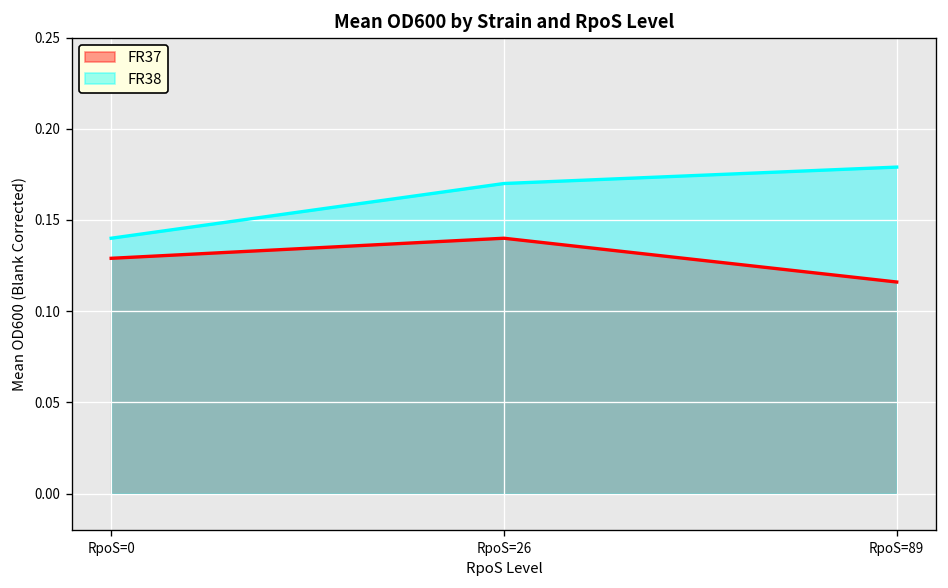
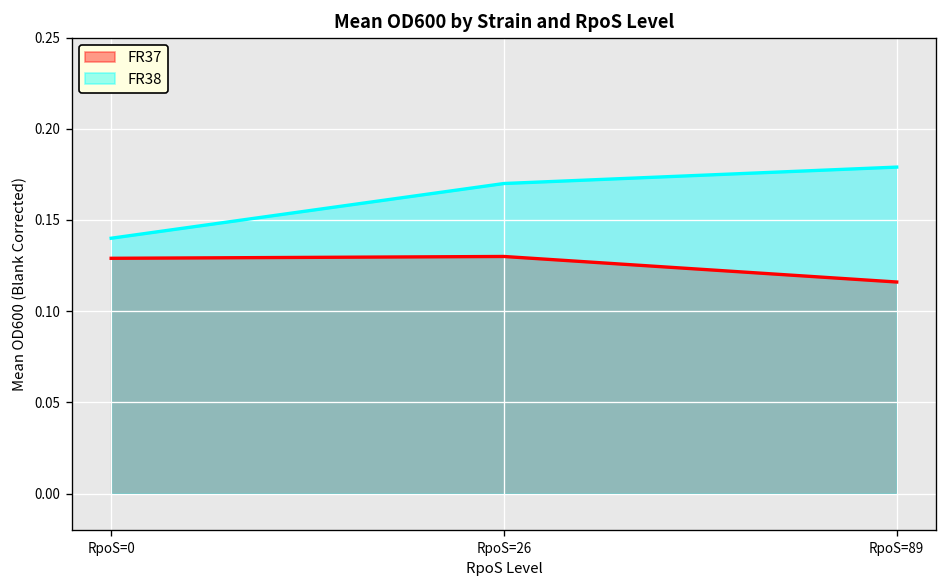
  {
    "FR37": {
      "RpoS=0": 0.13,
-     "RpoS=26": 0.14,
+     "RpoS=26": 0.13,
      "RpoS=89": 0.116
    },
    "FR38": {
      "RpoS=0": 0.14,
      "RpoS=26": 0.17,
      "RpoS=89": 0.18
    }
  }
